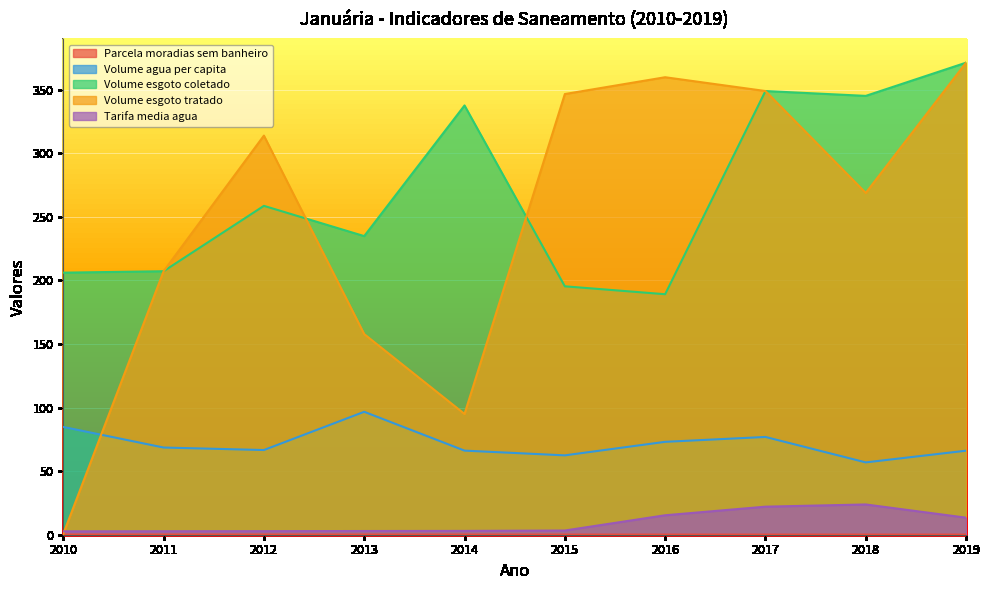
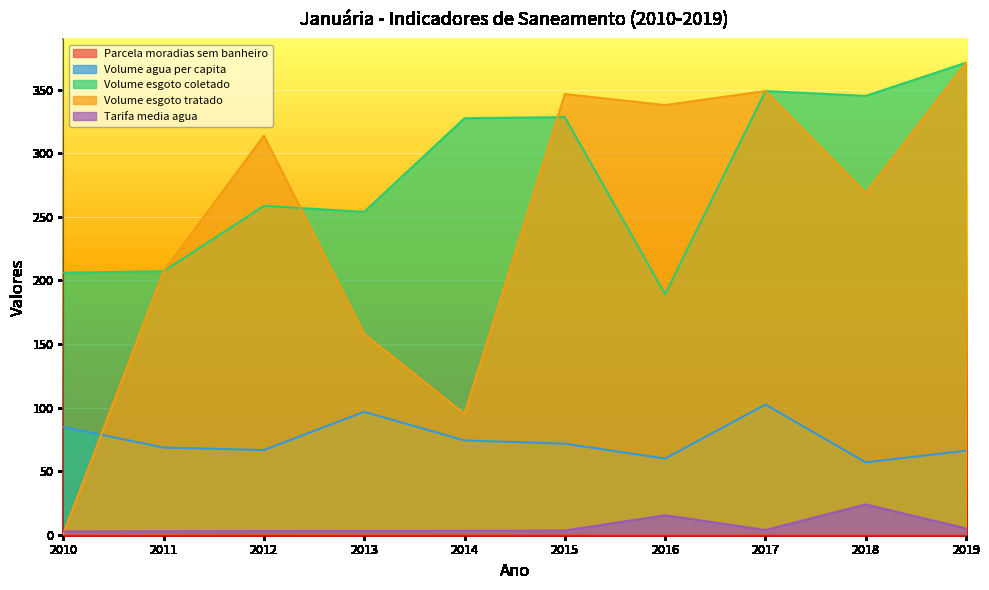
  {
    "Parcela moradias sem banheiro": {
      "2011": 0,
      "2012": 0,
      "2013": 0,
      "2014": 0,
      "2015": 0,
      "2016": 0,
      "2017": 0,
      "2018": 0,
      "2019": 0
    },
    "Volume agua per capita": {
      "2010": 85,
      "2011": 69,
      "2012": 67,
      "2013": 97,
-     "2014": 66,
-     "2015": 62,
-     "2016": 73,
-     "2017": 77,
+     "2014": 74,
+     "2015": 72,
+     "2016": 60,
+     "2017": 102,
      "2018": 57,
      "2019": 66
    },
    "Volume esgoto coletado": {
      "2010": 206,
      "2012": 259,
-     "2013": 235,
-     "2014": 338,
-     "2015": 195,
+     "2013": 254,
+     "2014": 328,
+     "2015": 329,
      "2016": 189,
      "2018": 345
    },
    "Volume esgoto tratado": {
      "2012": 314,
      "2013": 158,
      "2014": 95,
      "2015": 347,
-     "2016": 360,
+     "2016": 338,
      "2018": 269
    },
    "Tarifa media agua": {
      "2010": 3,
      "2011": 3,
      "2012": 3,
      "2013": 3,
      "2014": 3,
      "2015": 3,
      "2016": 15,
-     "2017": 22,
+     "2017": 4,
      "2018": 24,
-     "2019": 13
+     "2019": 5
    }
  }
